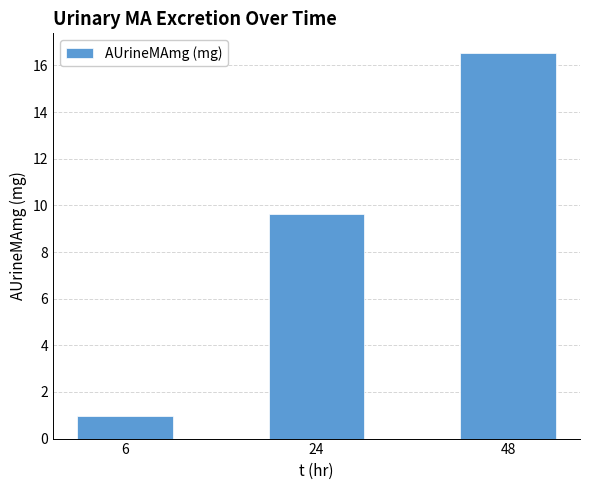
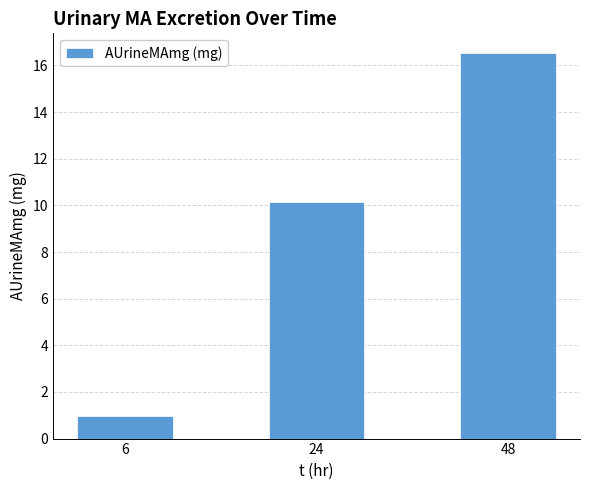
  {
    "6": 1.0,
-   "24": 9.6,
+   "24": 10.2,
    "48": 16.6
  }
